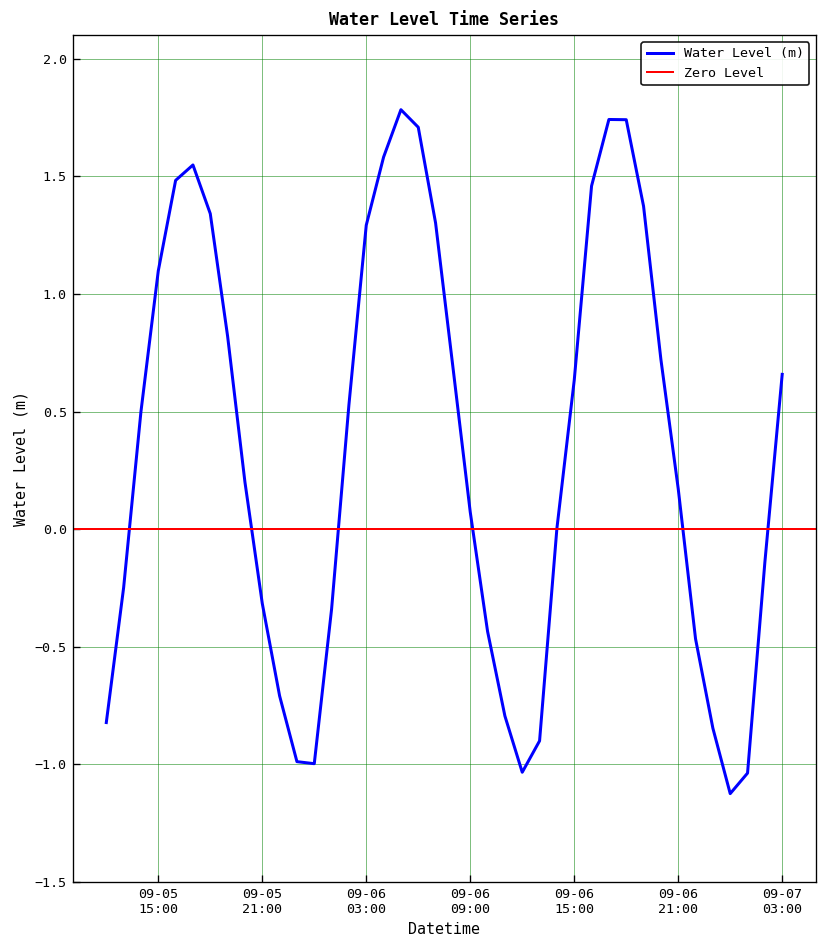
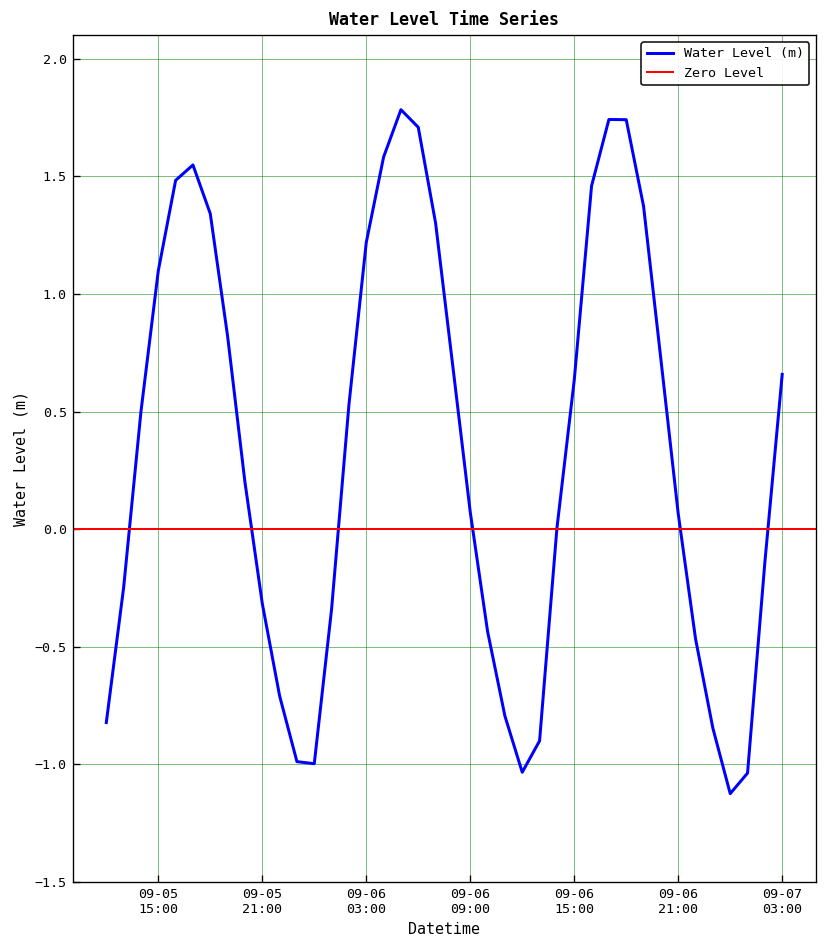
  {
    "09-05 15:00": 1.10,
    "09-05 21:00": -0.32,
-   "09-06 03:00": 1.29,
+   "09-06 03:00": 1.22,
    "09-06 09:00": 0.07,
    "09-06 15:00": 0.63,
-   "09-06 21:00": 0.17,
+   "09-06 21:00": 0.07,
    "09-07 03:00": 0.66
  }
